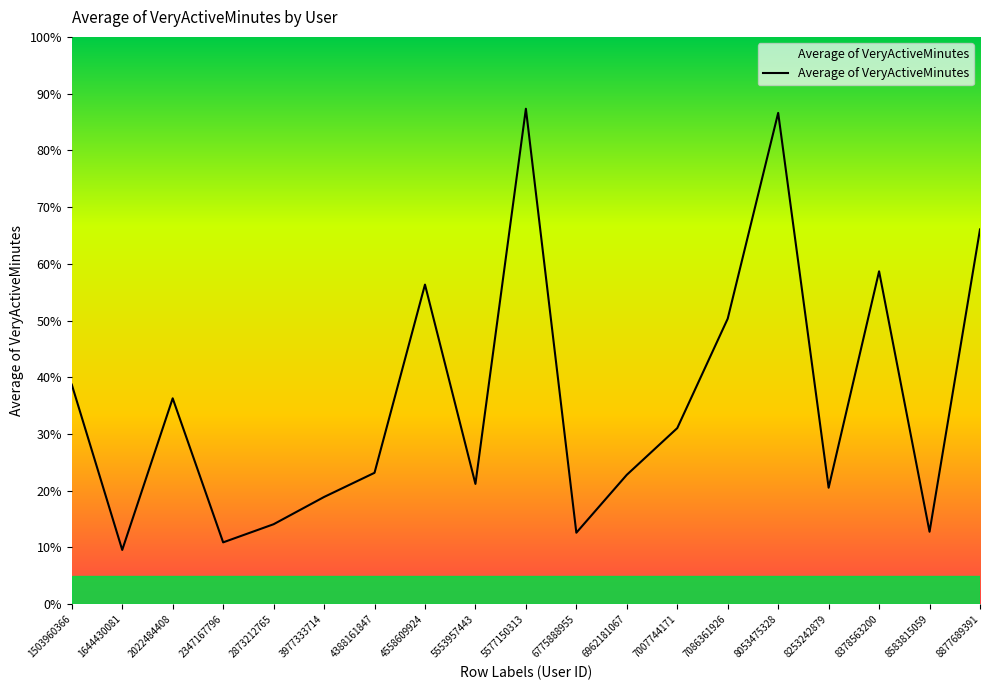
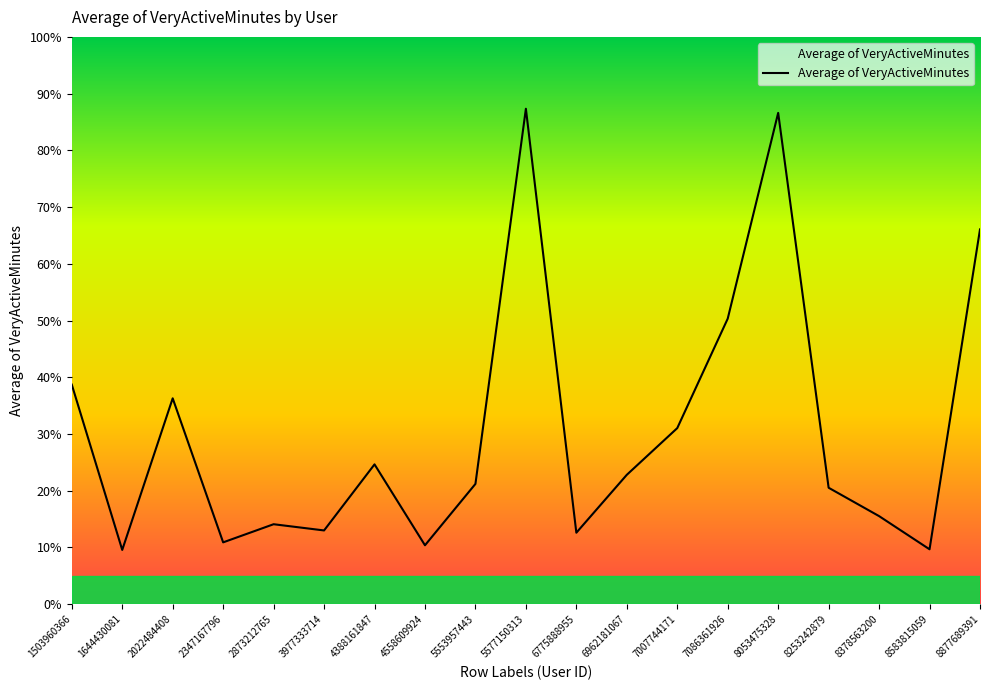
  {
    "1503960366": "39%",
    "1644430081": "10%",
    "2022484408": "36%",
    "2347167796": "11%",
    "2873212765": "14%",
-   "3977333714": "19%",
-   "4388161847": "23%",
-   "4558609924": "56%",
+   "3977333714": "13%",
+   "4388161847": "25%",
+   "4558609924": "10%",
    "5553957443": "21%",
    "5577150313": "87%",
    "6775888955": "13%",
    "6962181067": "23%",
    "7007744171": "31%",
    "7086361926": "50%",
    "8053475328": "87%",
    "8253242879": "21%",
-   "8378563200": "59%",
-   "8583815059": "13%",
+   "8378563200": "16%",
+   "8583815059": "10%",
    "8877689391": "66%"
  }
